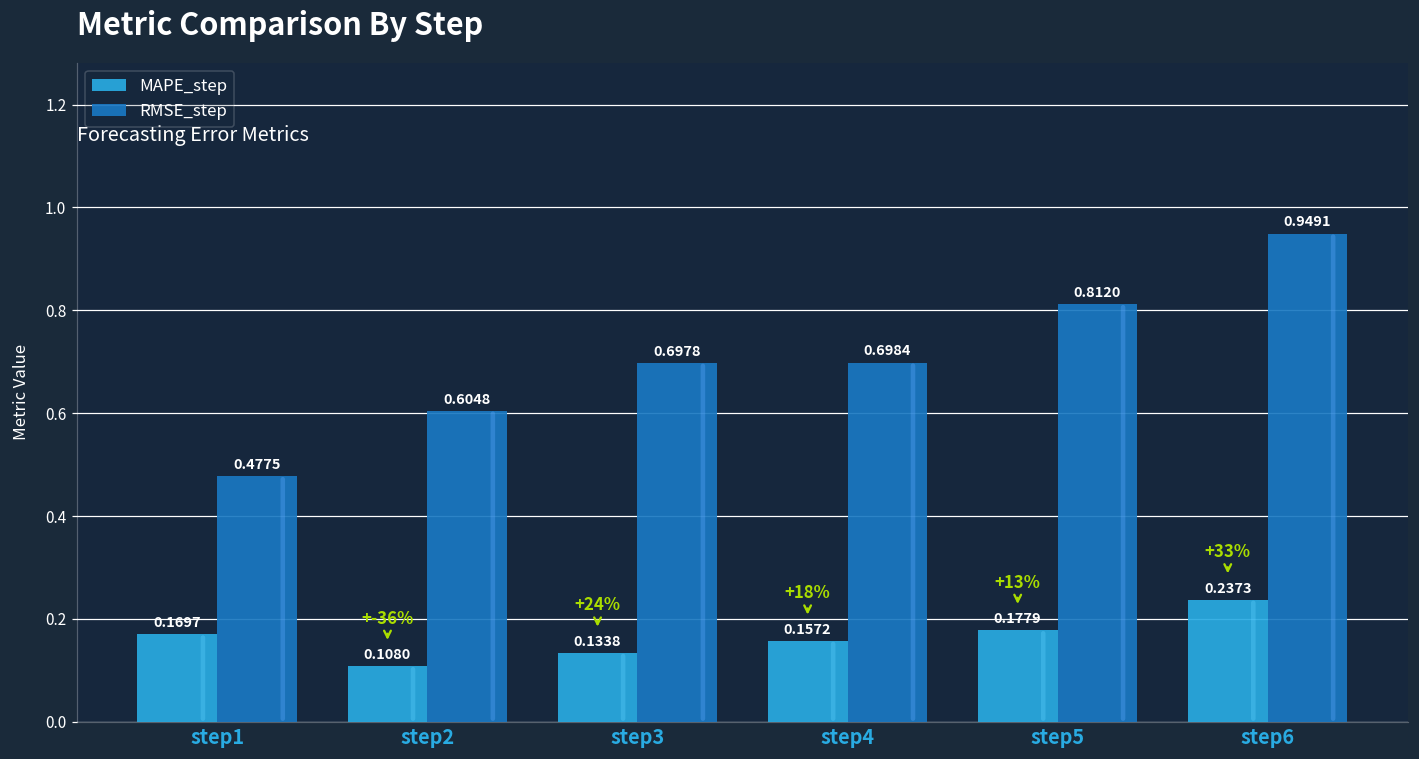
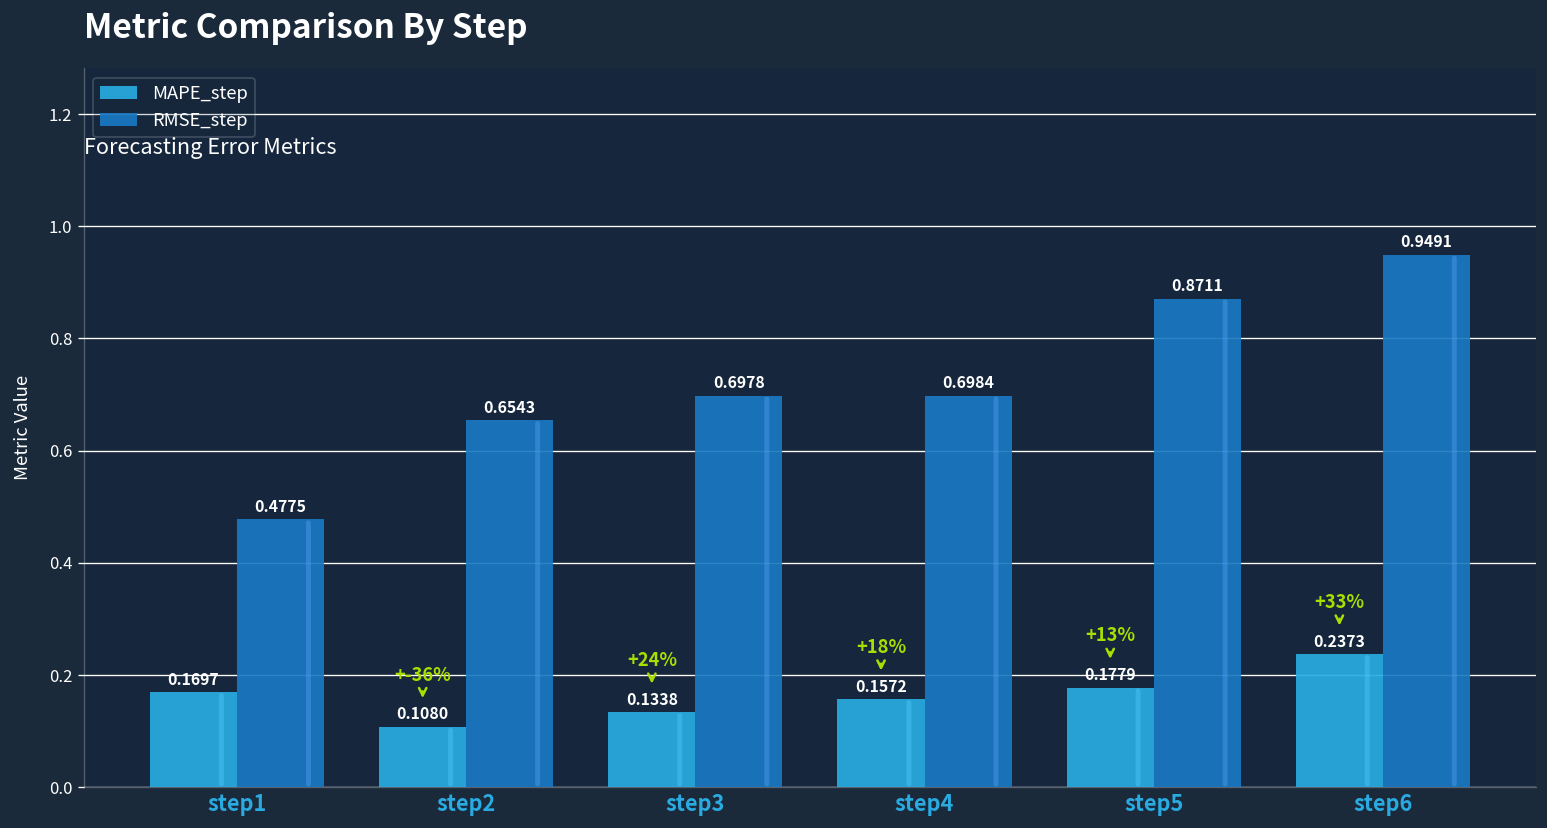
  {
    "MAPE_step": {
      "step1": 0.1697,
      "step2": 0.1080,
      "step3": 0.1338,
      "step4": 0.1572,
      "step5": 0.1779,
      "step6": 0.2373
    },
    "RMSE_step": {
      "step1": 0.4775,
-     "step2": 0.6048,
+     "step2": 0.6543,
      "step3": 0.6978,
      "step4": 0.6984,
-     "step5": 0.8120,
+     "step5": 0.8711,
      "step6": 0.9491
    }
  }
